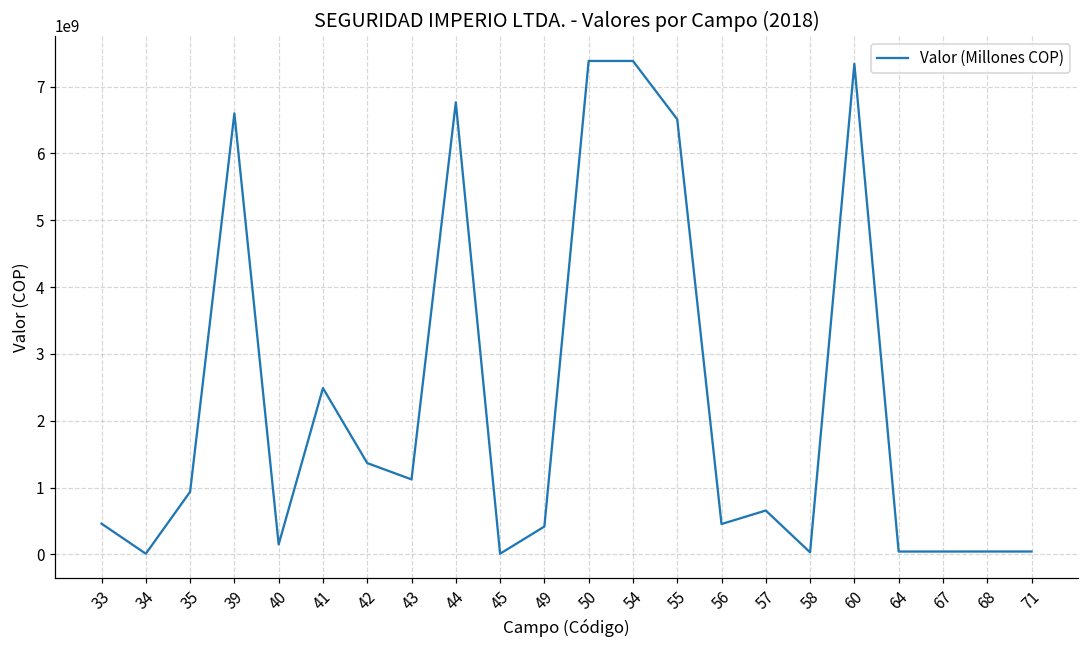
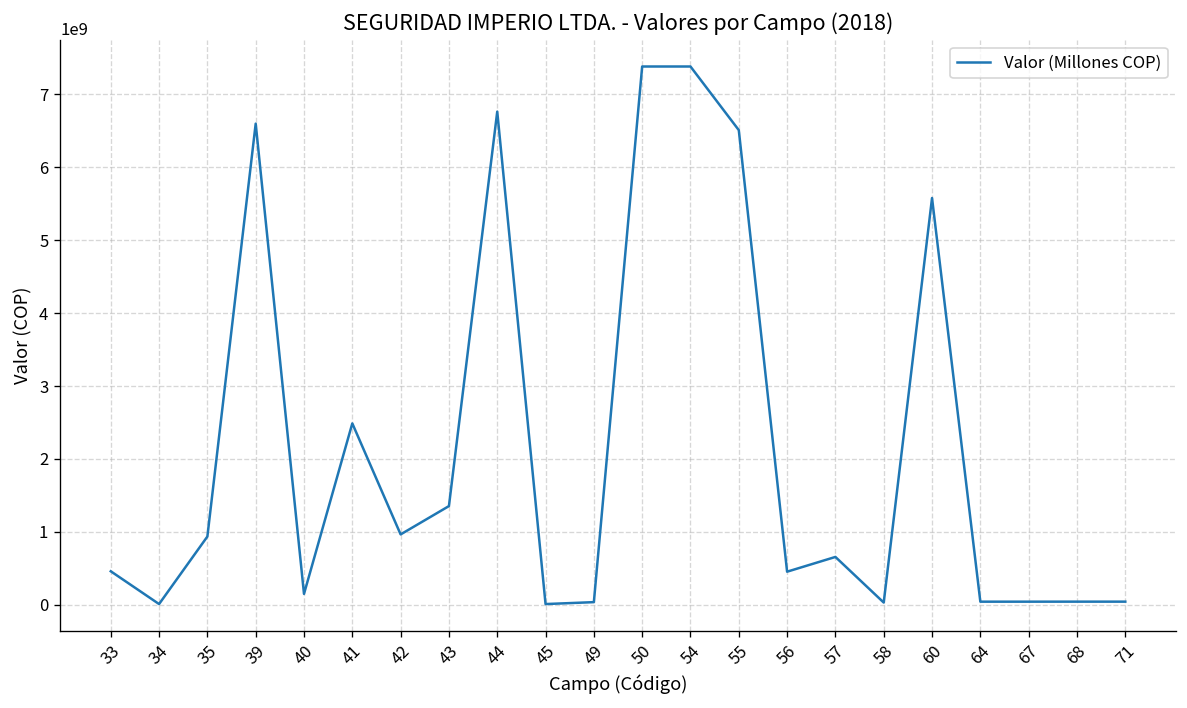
  {
    "33": 500000000,
    "34": 0,
    "35": 900000000,
    "39": 6600000000,
    "40": 100000000,
    "41": 2500000000,
-   "42": 1400000000,
-   "43": 1100000000,
+   "42": 1000000000,
+   "43": 1400000000,
    "44": 6800000000,
    "45": 0,
-   "49": 400000000,
+   "49": 0,
    "50": 7400000000,
    "54": 7400000000,
    "55": 6500000000,
    "56": 500000000,
    "57": 700000000,
    "58": 0,
-   "60": 7300000000,
+   "60": 5600000000,
    "64": 0,
    "67": 0,
    "68": 0,
    "71": 0
  }
